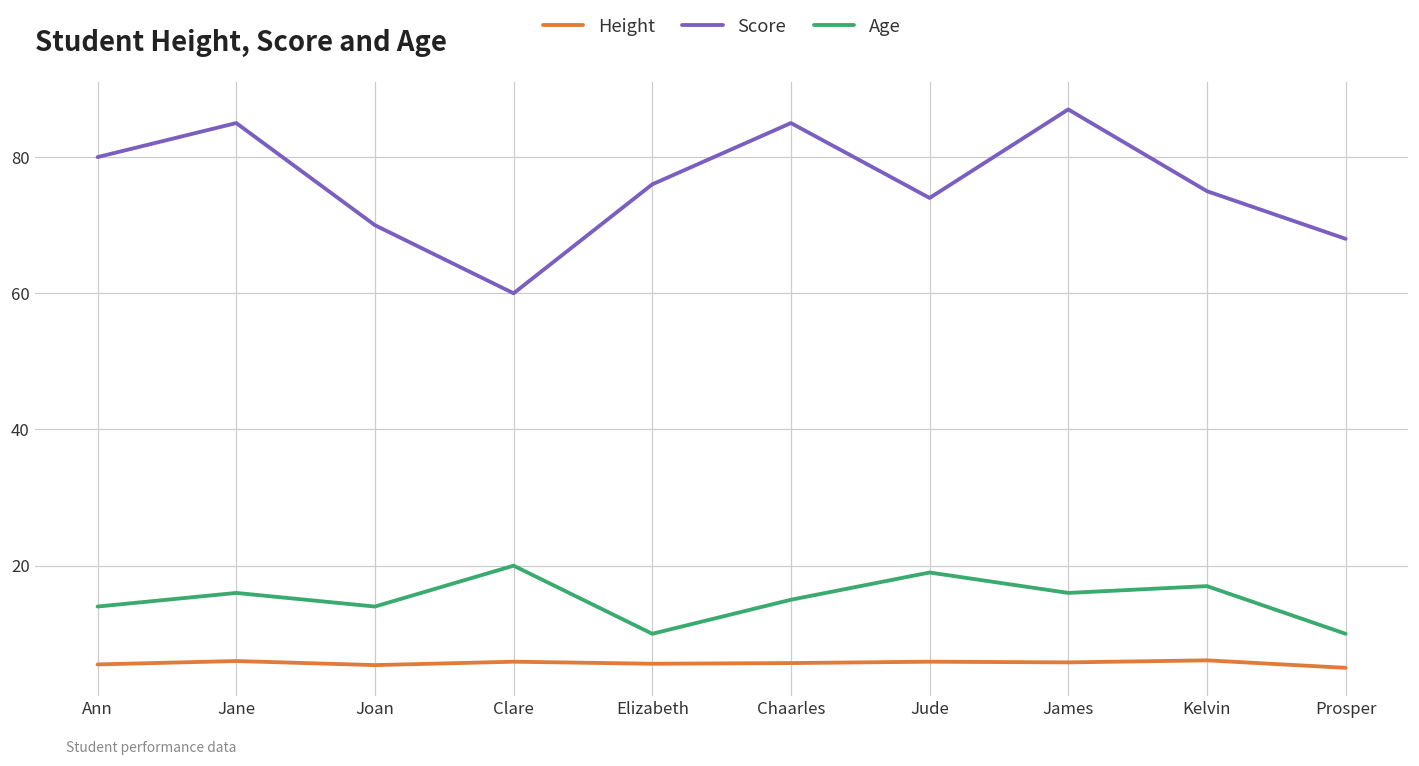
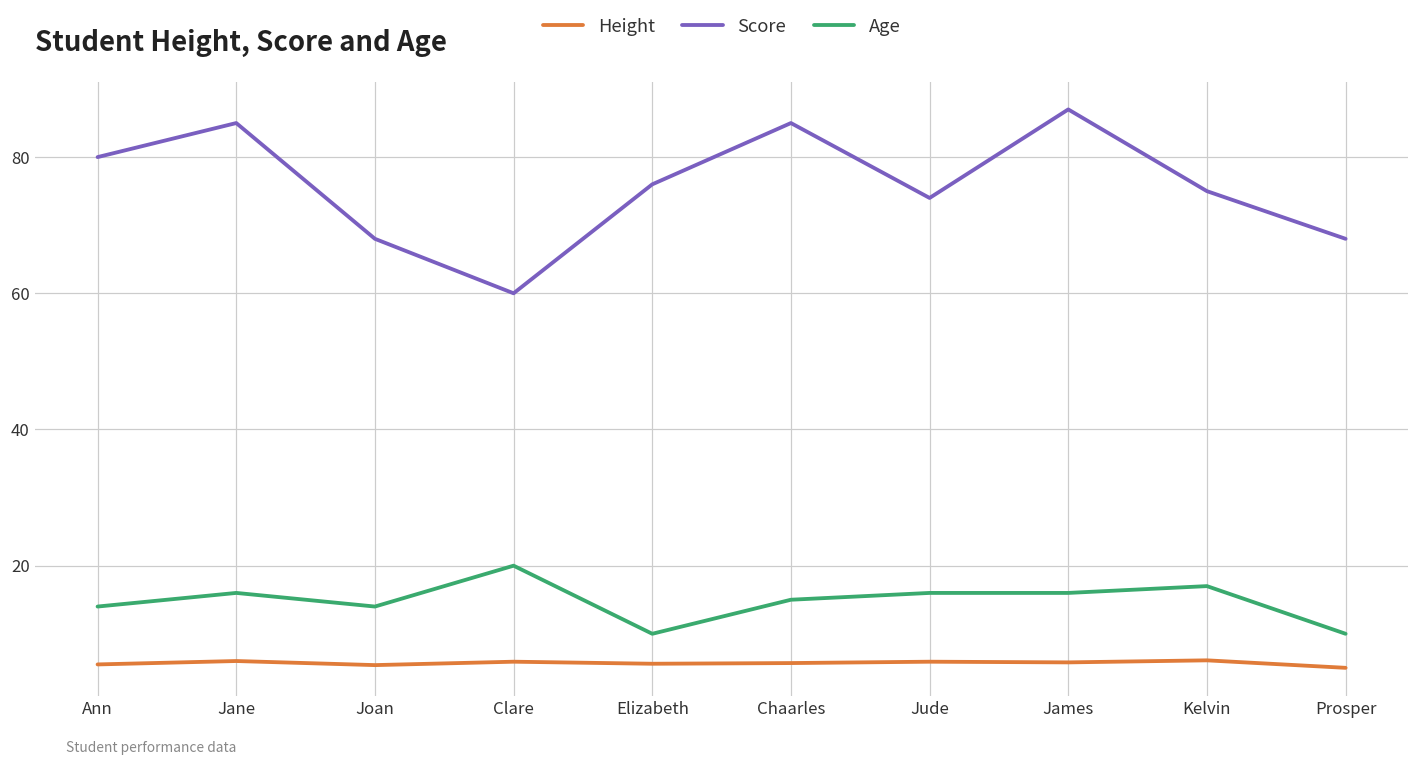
  {
    "Height": {
      "Ann": 6,
      "Jane": 6,
      "Joan": 5,
      "Clare": 6,
      "Elizabeth": 6,
      "Chaarles": 6,
      "Jude": 6,
      "James": 6,
      "Kelvin": 6,
      "Prosper": 5
    },
    "Score": {
      "Ann": 80,
      "Jane": 85,
-     "Joan": 70,
+     "Joan": 68,
      "Clare": 60,
      "Elizabeth": 76,
      "Chaarles": 85,
      "Jude": 74,
      "James": 87,
      "Kelvin": 75,
      "Prosper": 68
    },
    "Age": {
      "Ann": 14,
      "Jane": 16,
      "Joan": 14,
      "Clare": 20,
      "Elizabeth": 10,
      "Chaarles": 15,
-     "Jude": 19,
+     "Jude": 16,
      "James": 16,
      "Kelvin": 17,
      "Prosper": 10
    }
  }
